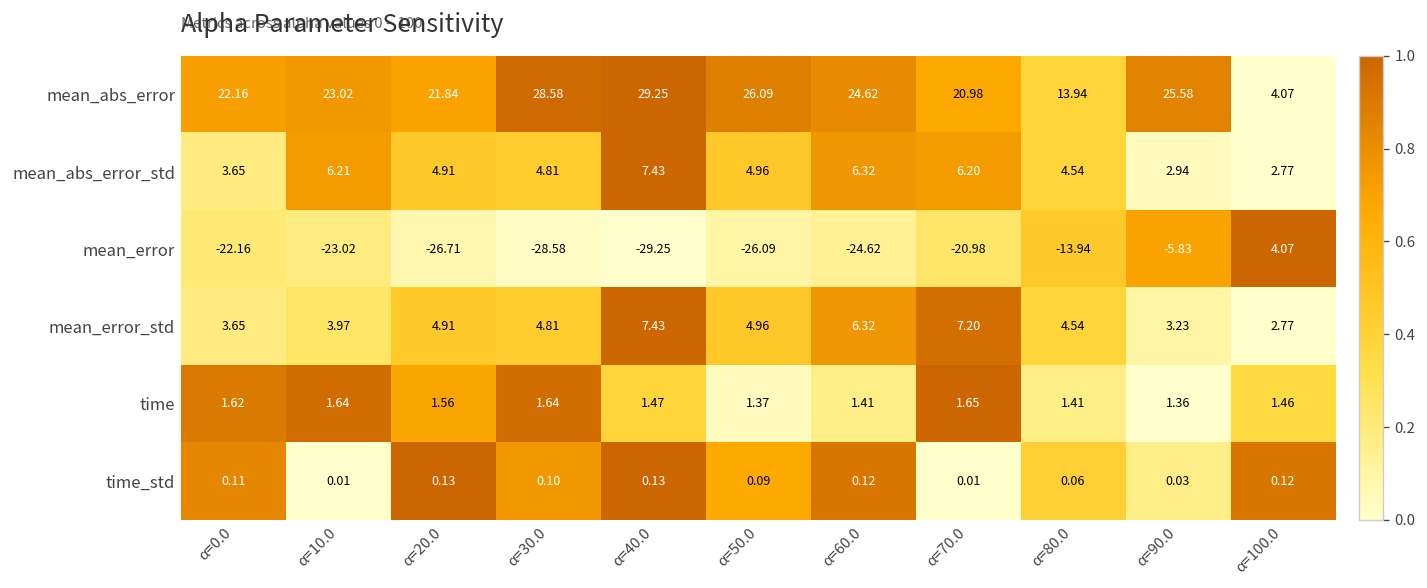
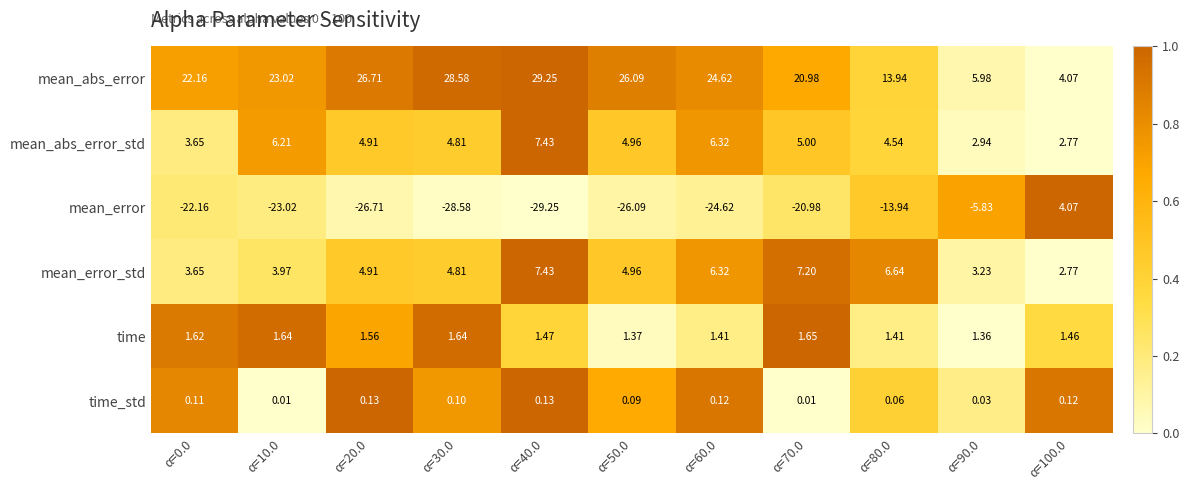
  {
    "mean_abs_error": {
      "α=0.0": 22.16,
      "α=10.0": 23.02,
-     "α=20.0": 21.84,
+     "α=20.0": 26.71,
      "α=30.0": 28.58,
      "α=40.0": 29.25,
      "α=50.0": 26.09,
      "α=60.0": 24.62,
      "α=70.0": 20.98,
      "α=80.0": 13.94,
-     "α=90.0": 25.58,
+     "α=90.0": 5.98,
      "α=100.0": 4.07
    },
    "mean_abs_error_std": {
      "α=0.0": 3.65,
      "α=10.0": 6.21,
      "α=20.0": 4.91,
      "α=30.0": 4.81,
      "α=40.0": 7.43,
      "α=50.0": 4.96,
      "α=60.0": 6.32,
-     "α=70.0": 6.20,
+     "α=70.0": 5.00,
      "α=80.0": 4.54,
      "α=90.0": 2.94,
      "α=100.0": 2.77
    },
    "mean_error": {
      "α=0.0": -22.16,
      "α=10.0": -23.02,
      "α=20.0": -26.71,
      "α=30.0": -28.58,
      "α=40.0": -29.25,
      "α=50.0": -26.09,
      "α=60.0": -24.62,
      "α=70.0": -20.98,
      "α=80.0": -13.94,
      "α=90.0": -5.83,
      "α=100.0": 4.07
    },
    "mean_error_std": {
      "α=0.0": 3.65,
      "α=10.0": 3.97,
      "α=20.0": 4.91,
      "α=30.0": 4.81,
      "α=40.0": 7.43,
      "α=50.0": 4.96,
      "α=60.0": 6.32,
      "α=70.0": 7.20,
-     "α=80.0": 4.54,
+     "α=80.0": 6.64,
      "α=90.0": 3.23,
      "α=100.0": 2.77
    },
    "time": {
      "α=0.0": 1.62,
      "α=10.0": 1.64,
      "α=20.0": 1.56,
      "α=30.0": 1.64,
      "α=40.0": 1.47,
      "α=50.0": 1.37,
      "α=60.0": 1.41,
      "α=70.0": 1.65,
      "α=80.0": 1.41,
      "α=90.0": 1.36,
      "α=100.0": 1.46
    },
    "time_std": {
      "α=0.0": 0.11,
      "α=10.0": 0.01,
      "α=20.0": 0.13,
      "α=30.0": 0.10,
      "α=40.0": 0.13,
      "α=50.0": 0.09,
      "α=60.0": 0.12,
      "α=70.0": 0.01,
      "α=80.0": 0.06,
      "α=90.0": 0.03,
      "α=100.0": 0.12
    }
  }
